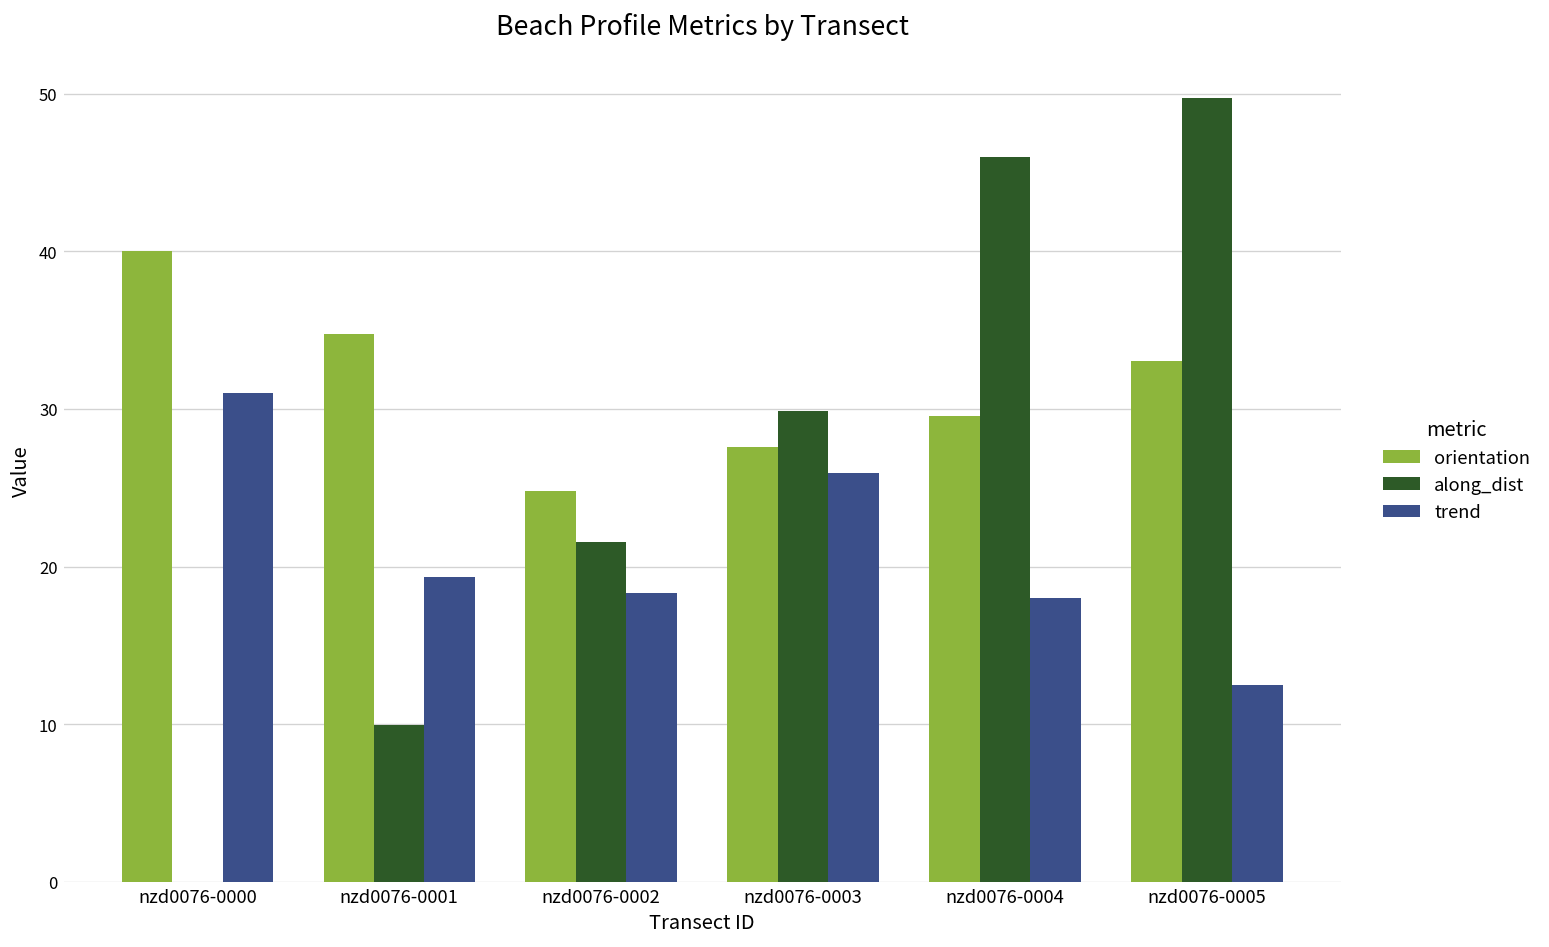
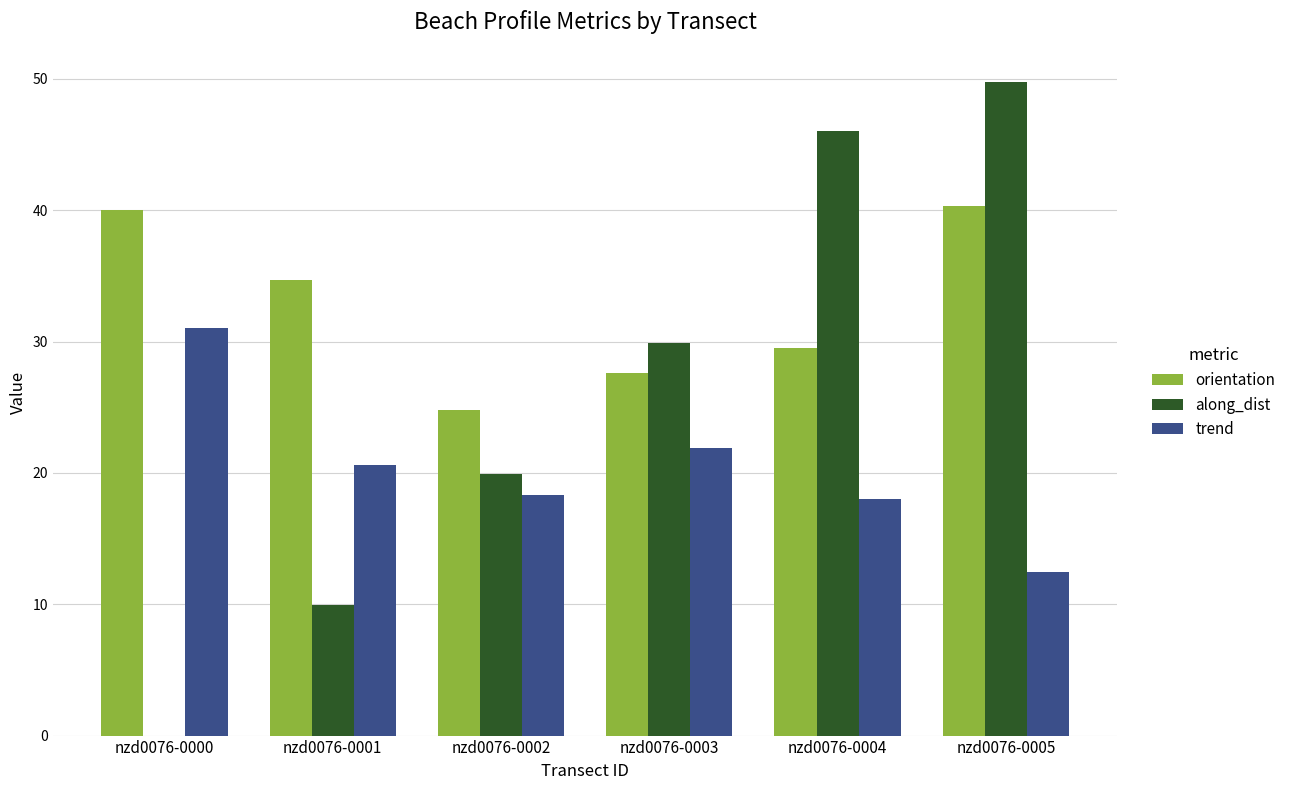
  {
    "orientation": {
      "nzd0076-0000": 40.0,
      "nzd0076-0001": 34.7,
      "nzd0076-0002": 24.8,
      "nzd0076-0003": 27.6,
      "nzd0076-0004": 29.5,
-     "nzd0076-0005": 33.0
+     "nzd0076-0005": 40.3
    },
    "along_dist": {
      "nzd0076-0000": 0.0,
      "nzd0076-0001": 9.9,
-     "nzd0076-0002": 21.5,
+     "nzd0076-0002": 19.9,
      "nzd0076-0003": 29.9,
      "nzd0076-0004": 46.0,
      "nzd0076-0005": 49.7
    },
    "trend": {
      "nzd0076-0000": 31.0,
-     "nzd0076-0001": 19.3,
+     "nzd0076-0001": 20.6,
      "nzd0076-0002": 18.3,
-     "nzd0076-0003": 25.9,
+     "nzd0076-0003": 21.9,
      "nzd0076-0004": 18.0,
      "nzd0076-0005": 12.5
    }
  }
